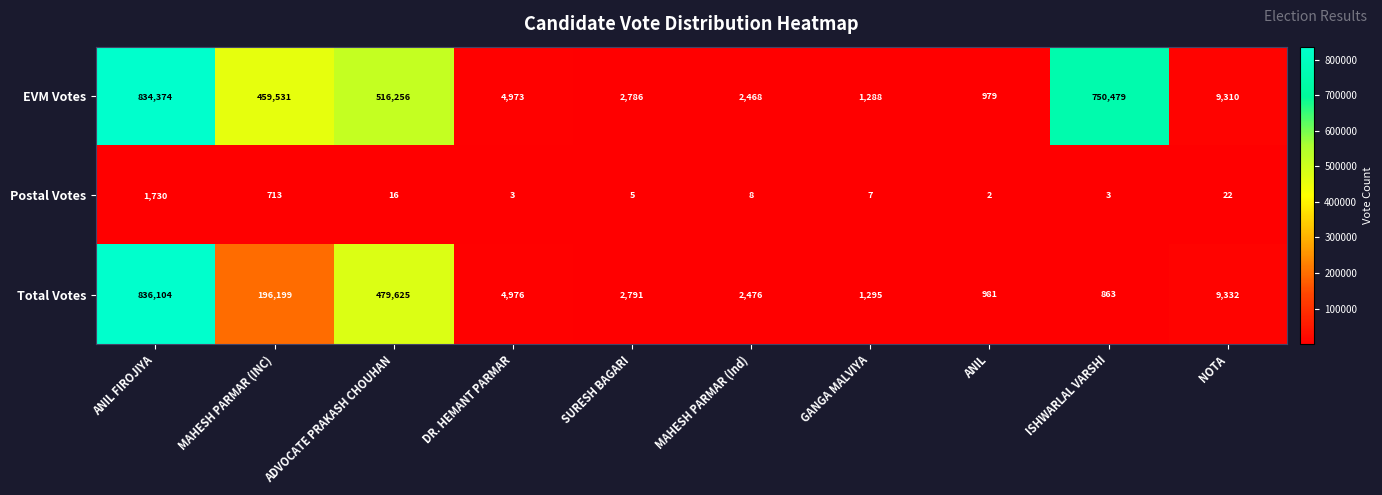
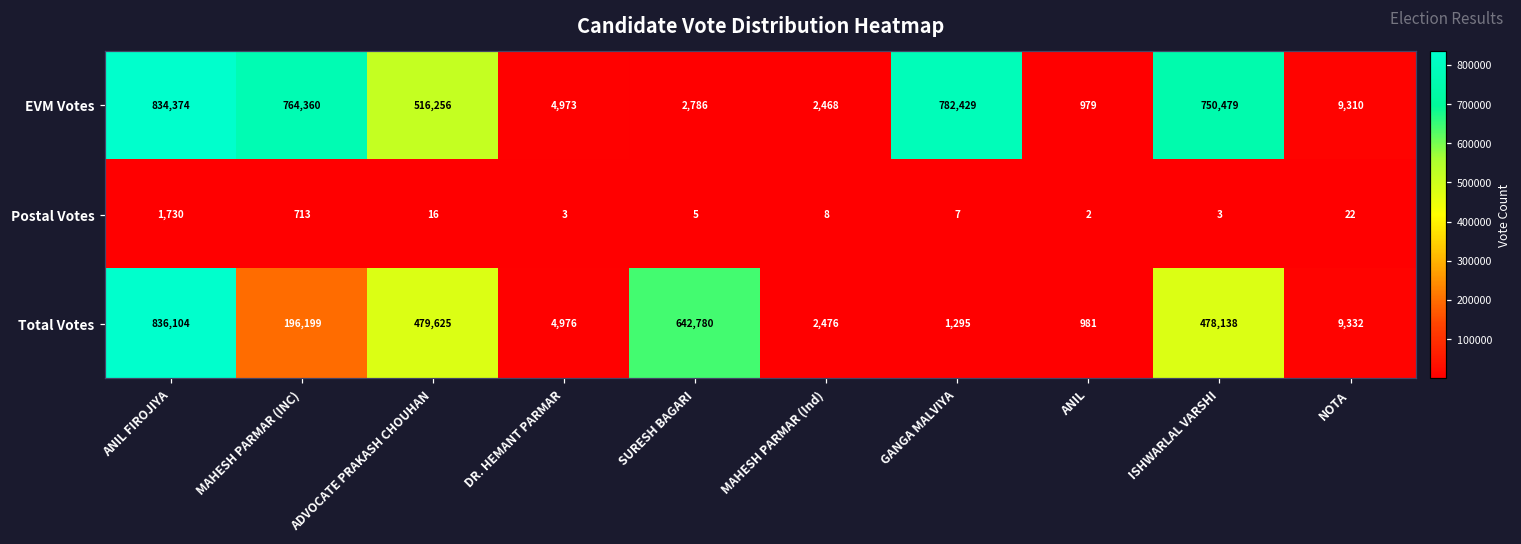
  {
    "EVM Votes": {
      "ANIL FIROJIYA": "834,374",
-     "MAHESH PARMAR (INC)": "459,531",
+     "MAHESH PARMAR (INC)": "764,360",
      "ADVOCATE PRAKASH CHOUHAN": "516,256",
      "DR. HEMANT PARMAR": "4,973",
      "SURESH BAGARI": "2,786",
      "MAHESH PARMAR (Ind)": "2,468",
-     "GANGA MALVIYA": "1,288",
+     "GANGA MALVIYA": "782,429",
      "ANIL": "979",
      "ISHWARLAL VARSHI": "750,479",
      "NOTA": "9,310"
    },
    "Postal Votes": {
      "ANIL FIROJIYA": "1,730",
      "MAHESH PARMAR (INC)": "713",
      "ADVOCATE PRAKASH CHOUHAN": "16",
      "DR. HEMANT PARMAR": "3",
      "SURESH BAGARI": "5",
      "MAHESH PARMAR (Ind)": "8",
      "GANGA MALVIYA": "7",
      "ANIL": "2",
      "ISHWARLAL VARSHI": "3",
      "NOTA": "22"
    },
    "Total Votes": {
      "ANIL FIROJIYA": "836,104",
      "MAHESH PARMAR (INC)": "196,199",
      "ADVOCATE PRAKASH CHOUHAN": "479,625",
      "DR. HEMANT PARMAR": "4,976",
-     "SURESH BAGARI": "2,791",
+     "SURESH BAGARI": "642,780",
      "MAHESH PARMAR (Ind)": "2,476",
      "GANGA MALVIYA": "1,295",
      "ANIL": "981",
-     "ISHWARLAL VARSHI": "863",
+     "ISHWARLAL VARSHI": "478,138",
      "NOTA": "9,332"
    }
  }
